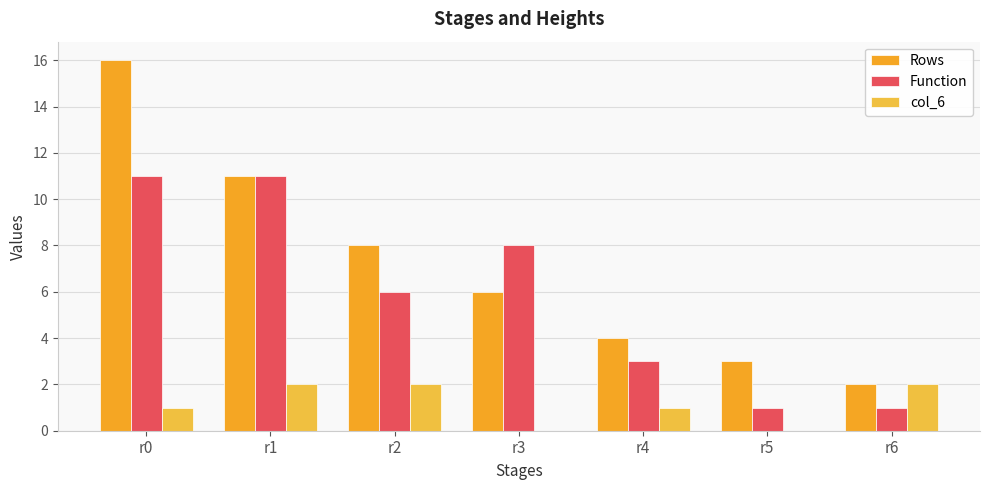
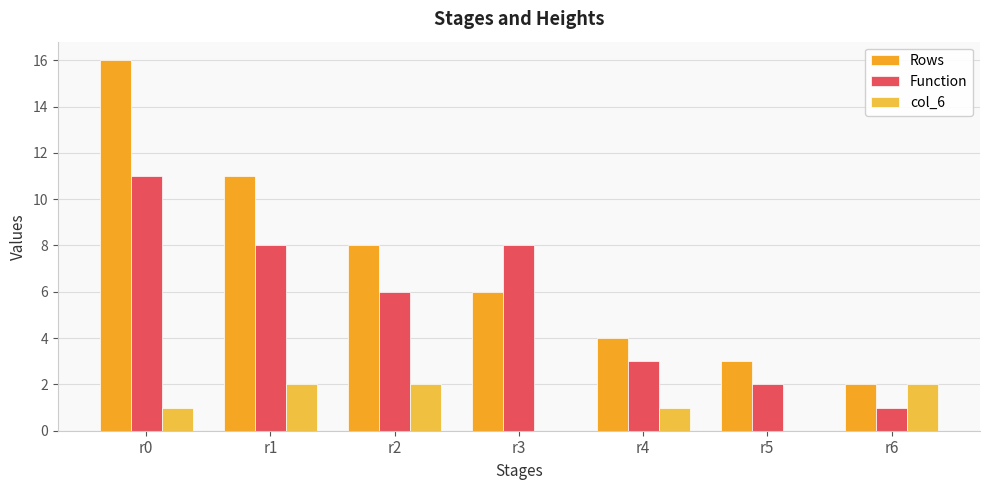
  {
    "Function": {
      "r0": 11,
-     "r1": 11,
+     "r1": 8,
      "r2": 6,
      "r3": 8,
      "r4": 3,
-     "r5": 1,
+     "r5": 2,
      "r6": 1
    }
  }
